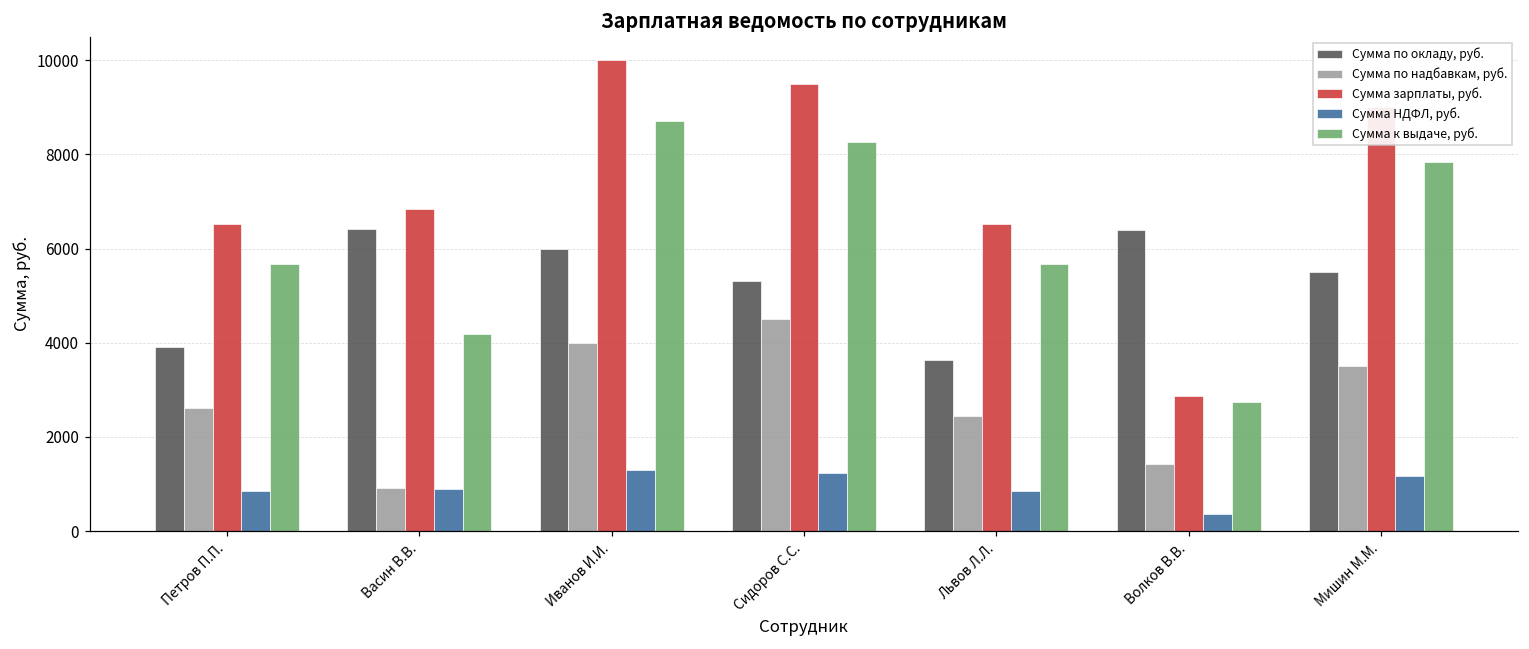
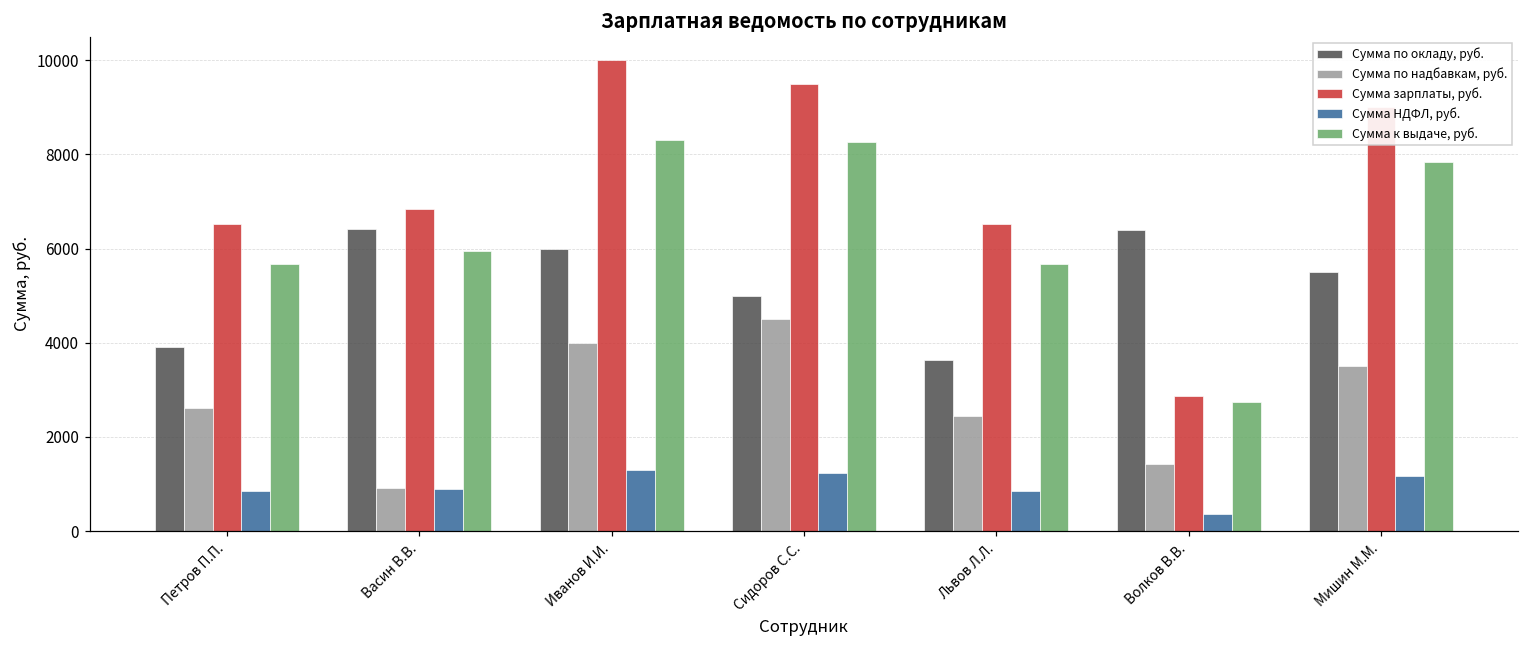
  {
    "Сумма по окладу, руб.": {
      "Петров П.П.": 3900,
      "Васин В.В.": 6400,
      "Иванов И.И.": 6000,
-     "Сидоров С.С.": 5300,
+     "Сидоров С.С.": 5000,
      "Львов Л.Л.": 3600,
      "Волков В.В.": 6400,
      "Мишин М.М.": 5500
    },
    "Сумма по надбавкам, руб.": {
      "Петров П.П.": 2600,
      "Васин В.В.": 900,
      "Иванов И.И.": 4000,
      "Сидоров С.С.": 4500,
      "Львов Л.Л.": 2400,
      "Волков В.В.": 1400,
      "Мишин М.М.": 3500
    },
    "Сумма зарплаты, руб.": {
      "Петров П.П.": 6500,
      "Васин В.В.": 6800,
      "Иванов И.И.": 10000,
      "Сидоров С.С.": 9500,
      "Львов Л.Л.": 6500,
      "Волков В.В.": 2900
    },
    "Сумма НДФЛ, руб.": {
      "Петров П.П.": 800,
      "Васин В.В.": 900,
      "Иванов И.И.": 1300,
      "Сидоров С.С.": 1200,
      "Львов Л.Л.": 800,
      "Волков В.В.": 400,
      "Мишин М.М.": 1200
    },
    "Сумма к выдаче, руб.": {
      "Петров П.П.": 5700,
-     "Васин В.В.": 4200,
-     "Иванов И.И.": 8700,
+     "Васин В.В.": 6000,
+     "Иванов И.И.": 8300,
      "Сидоров С.С.": 8300,
      "Львов Л.Л.": 5700,
      "Волков В.В.": 2700,
      "Мишин М.М.": 7800
    }
  }
